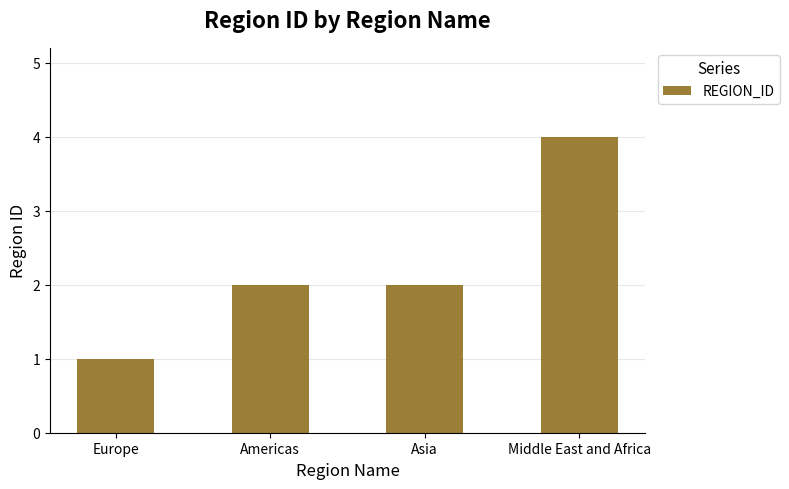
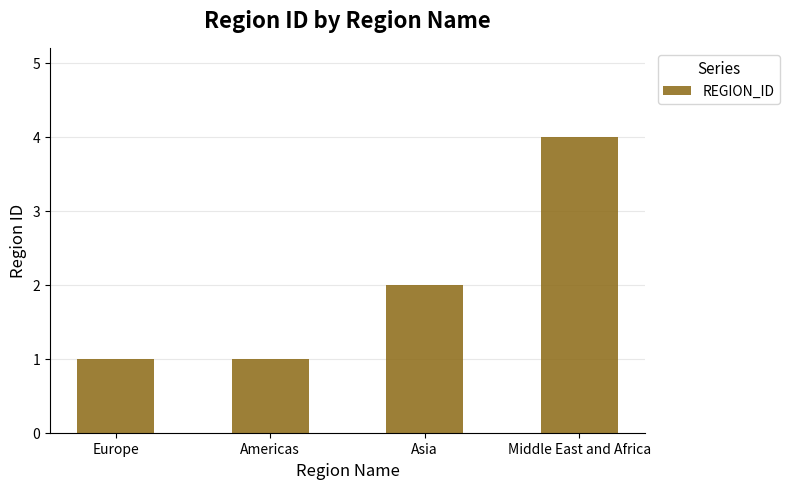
  {
    "Europe": 1,
-   "Americas": 2,
+   "Americas": 1,
    "Asia": 2,
    "Middle East and Africa": 4
  }
